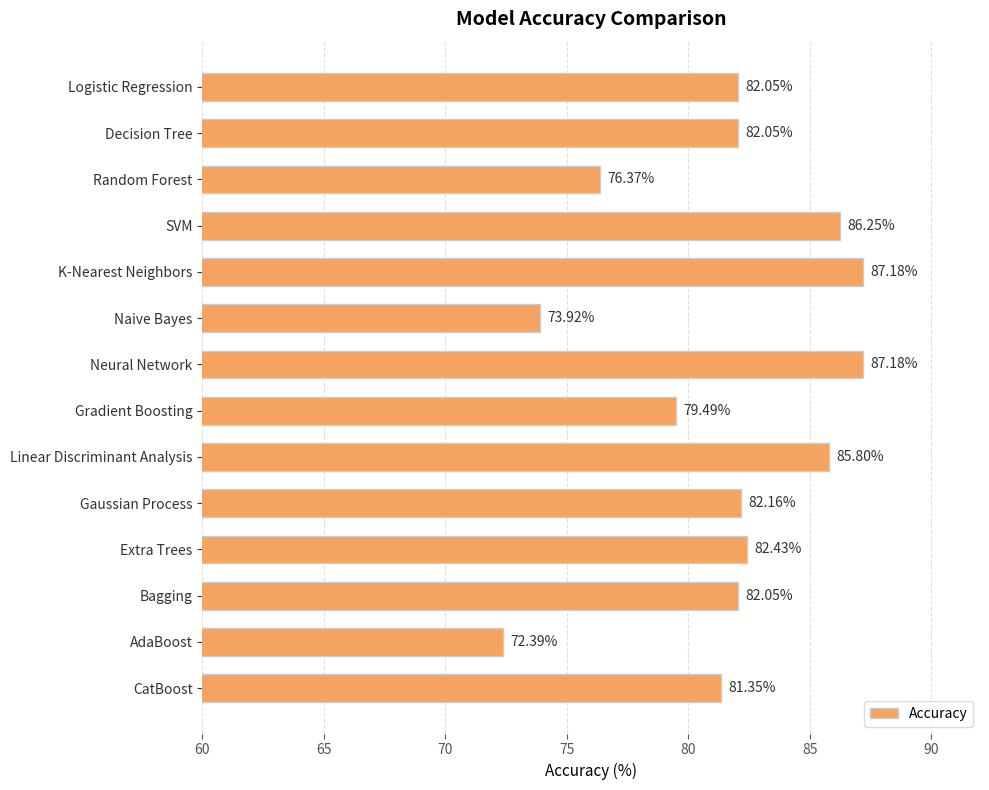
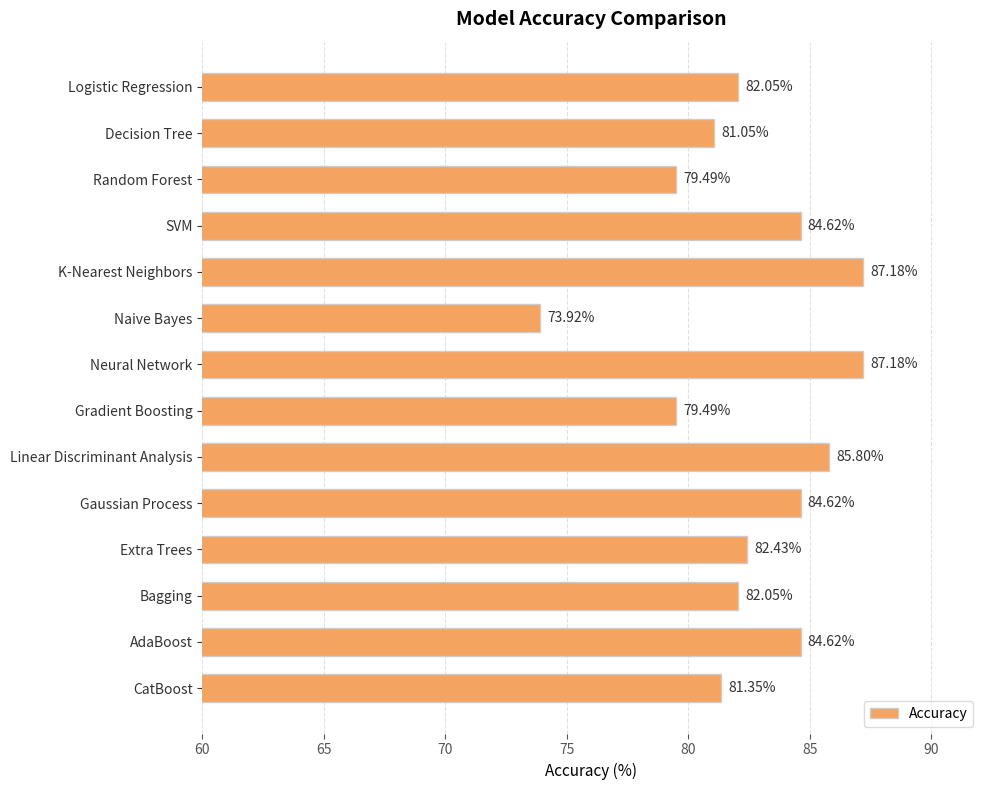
  {
    "Logistic Regression": "82.05%",
-   "Decision Tree": "82.05%",
-   "Random Forest": "76.37%",
-   "SVM": "86.25%",
+   "Decision Tree": "81.05%",
+   "Random Forest": "79.49%",
+   "SVM": "84.62%",
    "K-Nearest Neighbors": "87.18%",
    "Naive Bayes": "73.92%",
    "Neural Network": "87.18%",
    "Gradient Boosting": "79.49%",
    "Linear Discriminant Analysis": "85.80%",
-   "Gaussian Process": "82.16%",
+   "Gaussian Process": "84.62%",
    "Extra Trees": "82.43%",
    "Bagging": "82.05%",
-   "AdaBoost": "72.39%",
+   "AdaBoost": "84.62%",
    "CatBoost": "81.35%"
  }
